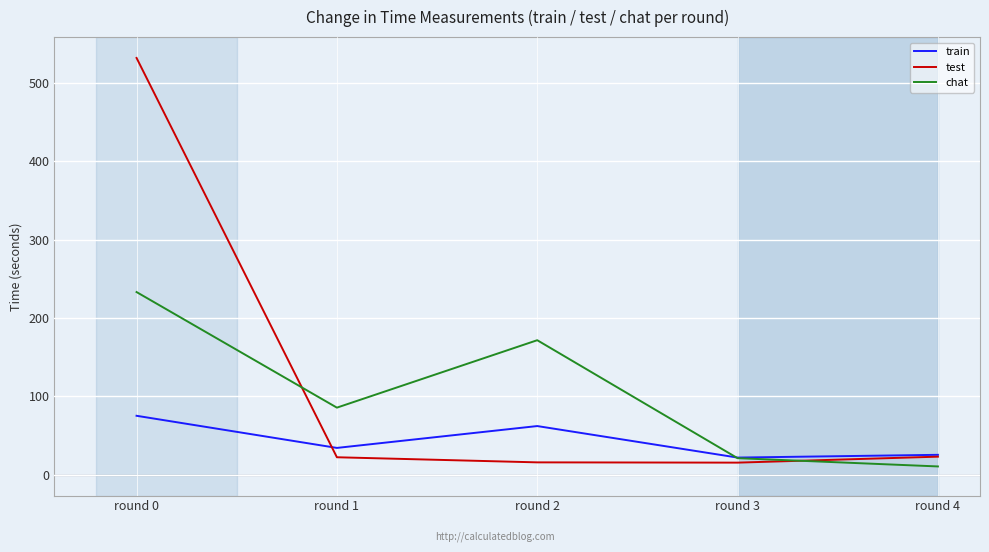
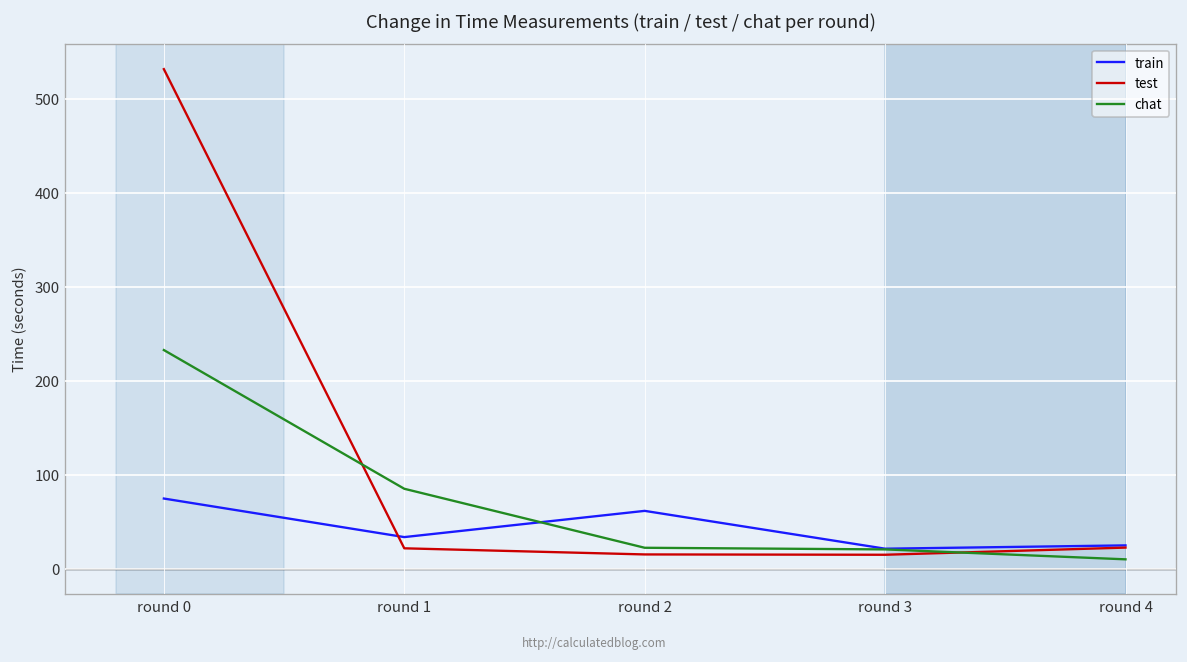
  {
    "train": {
      "round 0": 80,
      "round 1": 30,
      "round 2": 60
    },
    "test": {
      "round 0": 530,
      "round 1": 20,
      "round 2": 20,
      "round 3": 20
    },
    "chat": {
      "round 0": 230,
      "round 1": 90,
-     "round 2": 170,
+     "round 2": 20,
      "round 4": 10
    }
  }
